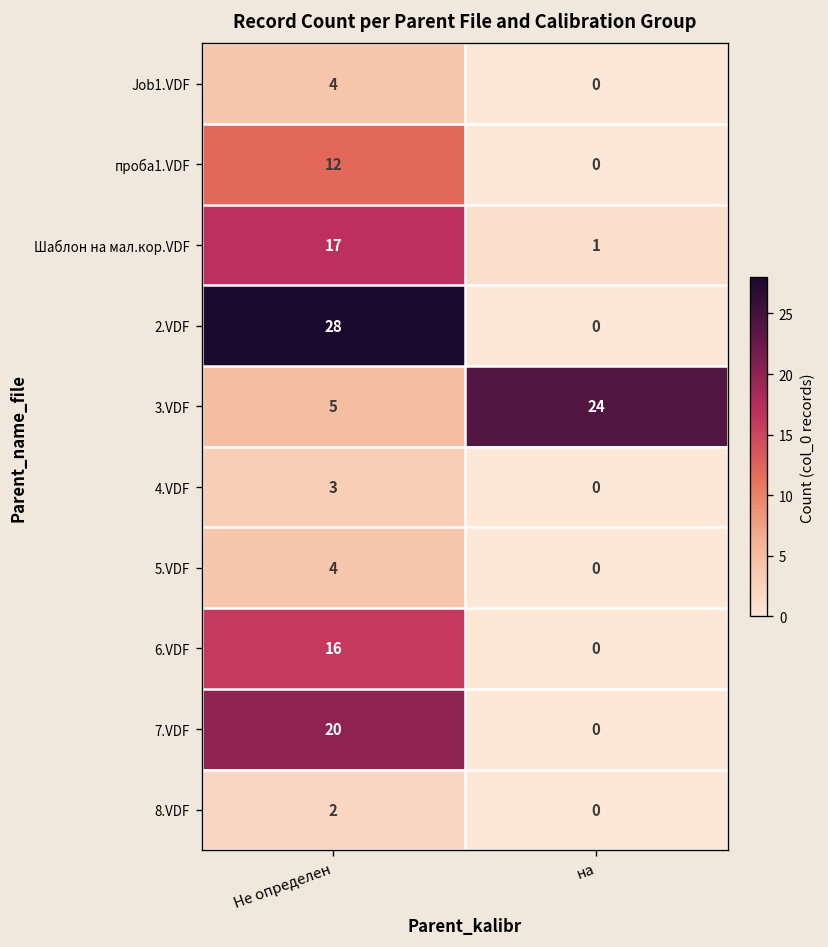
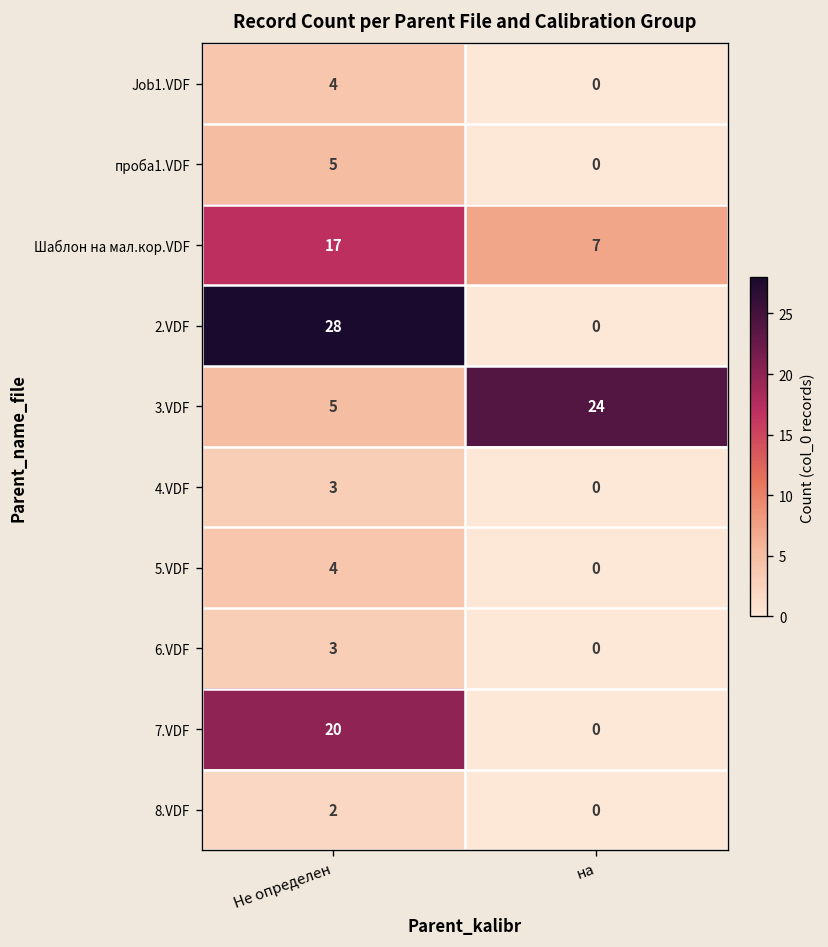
  {
    "Job1.VDF": {
      "Не определен": 4,
      "на": 0
    },
    "проба1.VDF": {
-     "Не определен": 12,
+     "Не определен": 5,
      "на": 0
    },
    "Шаблон на мал.кор.VDF": {
      "Не определен": 17,
-     "на": 1
+     "на": 7
    },
    "2.VDF": {
      "Не определен": 28,
      "на": 0
    },
    "3.VDF": {
      "Не определен": 5,
      "на": 24
    },
    "4.VDF": {
      "Не определен": 3,
      "на": 0
    },
    "5.VDF": {
      "Не определен": 4,
      "на": 0
    },
    "6.VDF": {
-     "Не определен": 16,
+     "Не определен": 3,
      "на": 0
    },
    "7.VDF": {
      "Не определен": 20,
      "на": 0
    },
    "8.VDF": {
      "Не определен": 2,
      "на": 0
    }
  }
